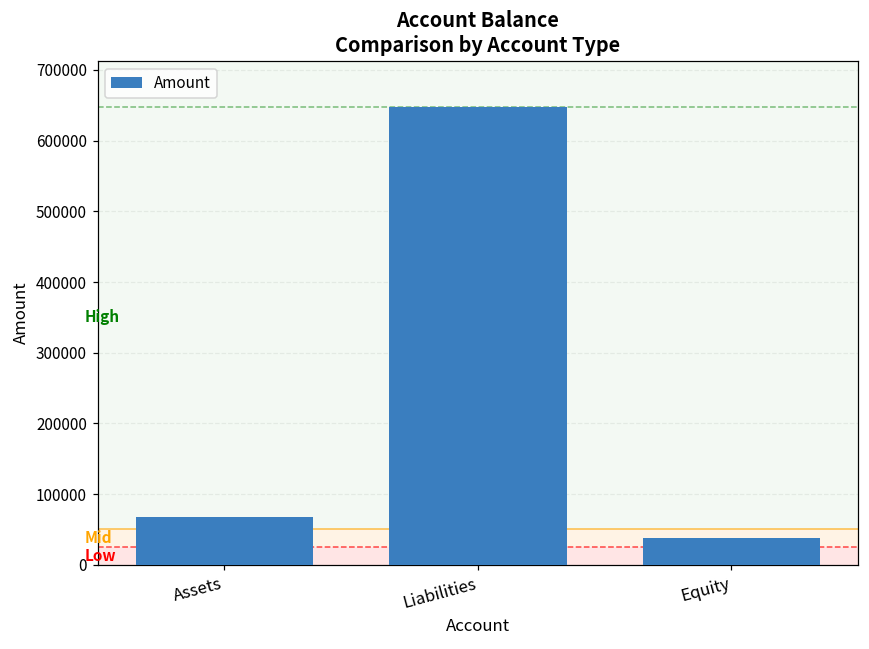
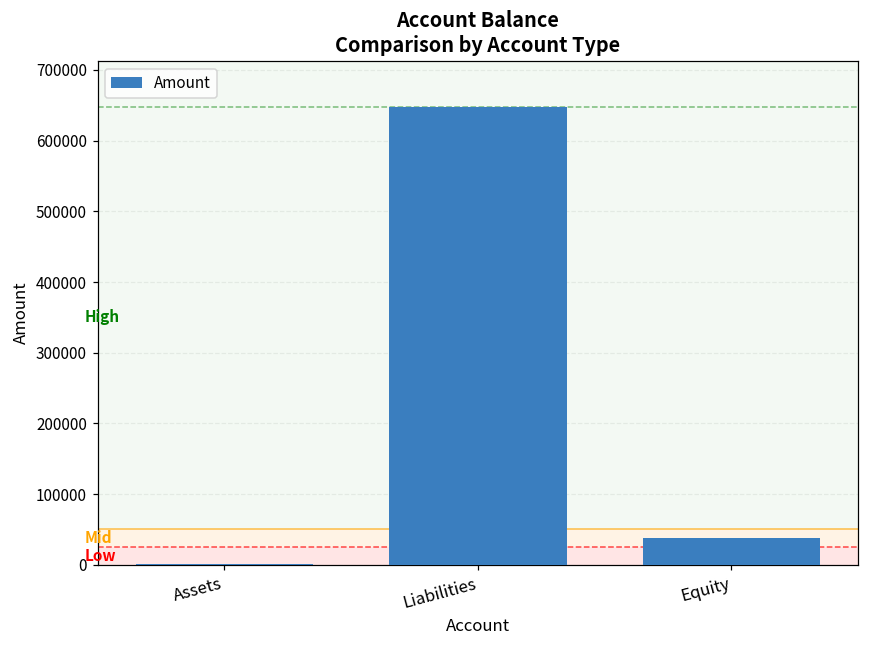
  {
-   "Assets": 70000,
+   "Assets": 0,
    "Liabilities": 650000,
    "Equity": 40000
  }
